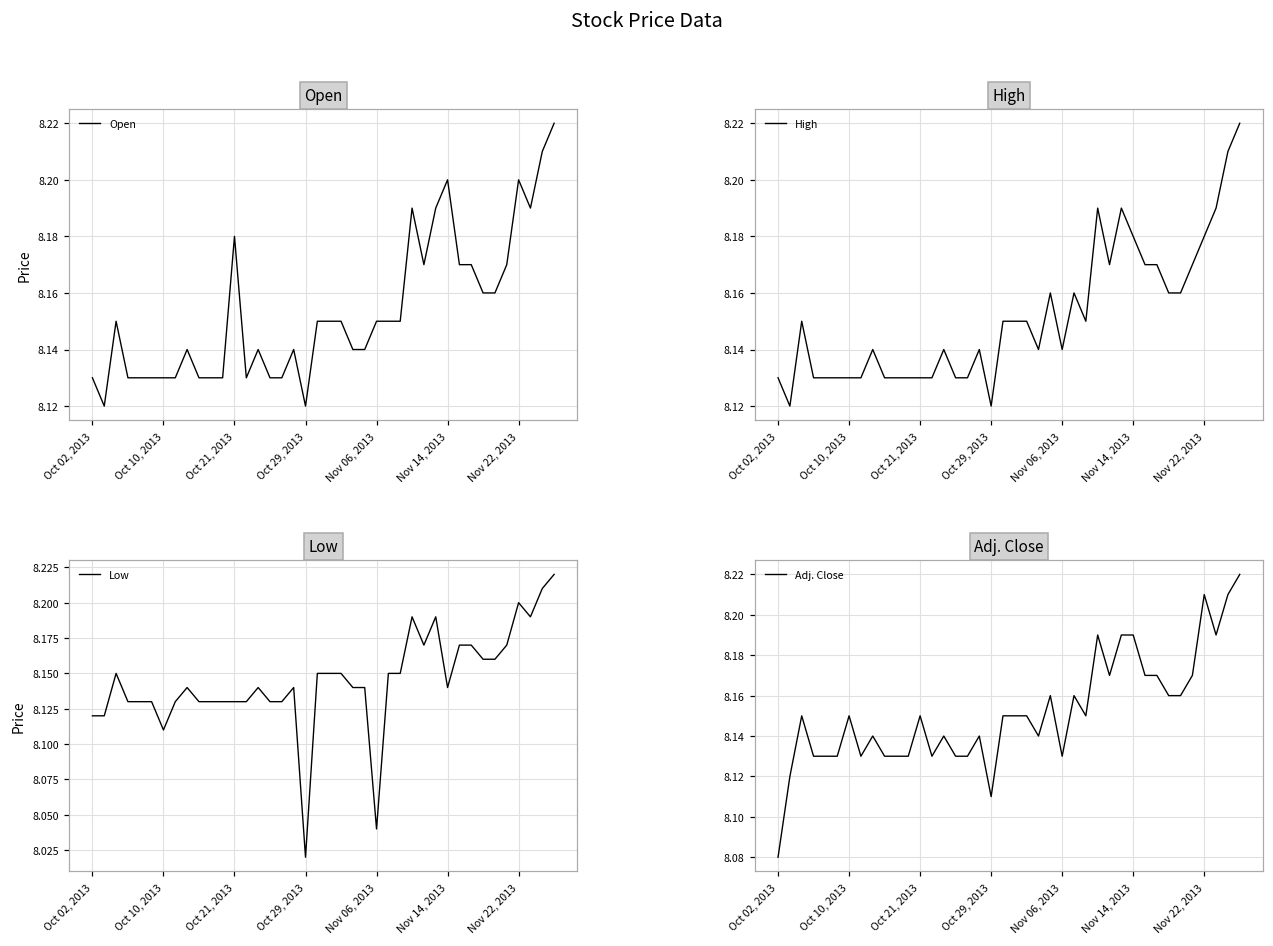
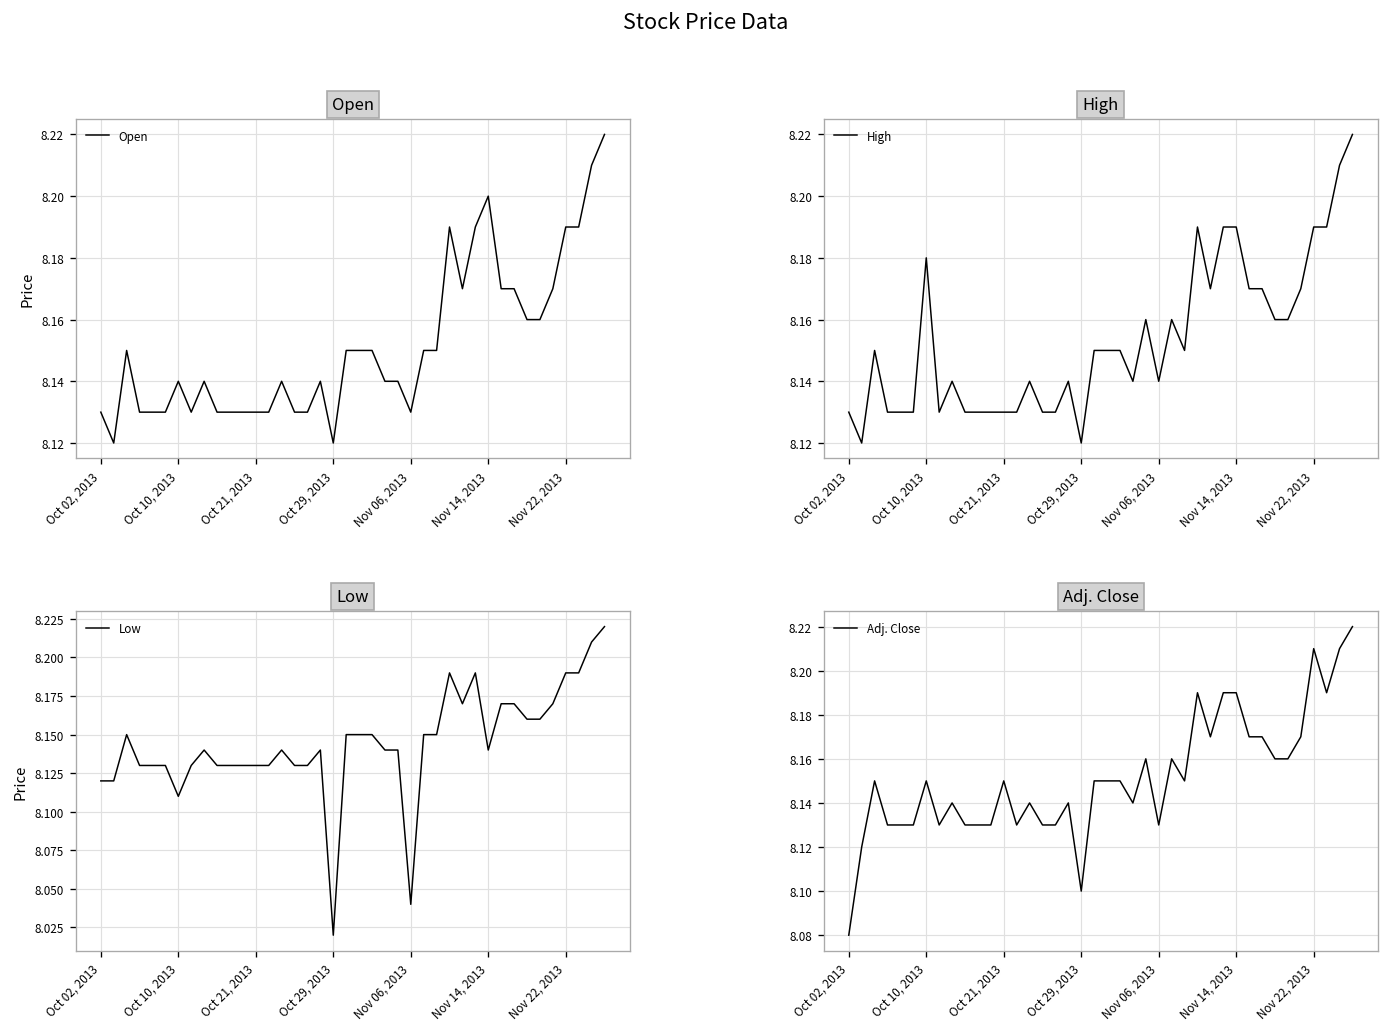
  {
    "Open": {
      "Oct 02, 2013": 8.13,
-     "Oct 10, 2013": 8.13,
-     "Oct 21, 2013": 8.18,
+     "Oct 10, 2013": 8.14,
+     "Oct 21, 2013": 8.13,
      "Oct 29, 2013": 8.12,
-     "Nov 06, 2013": 8.15,
+     "Nov 06, 2013": 8.13,
      "Nov 14, 2013": 8.20,
-     "Nov 22, 2013": 8.20
+     "Nov 22, 2013": 8.19
    },
    "High": {
      "Oct 02, 2013": 8.13,
-     "Oct 10, 2013": 8.13,
+     "Oct 10, 2013": 8.18,
      "Oct 21, 2013": 8.13,
      "Oct 29, 2013": 8.12,
      "Nov 06, 2013": 8.14,
-     "Nov 14, 2013": 8.18,
-     "Nov 22, 2013": 8.18
+     "Nov 14, 2013": 8.19,
+     "Nov 22, 2013": 8.19
    },
    "Low": {
      "Oct 02, 2013": 8.12,
      "Oct 10, 2013": 8.11,
      "Oct 21, 2013": 8.13,
      "Oct 29, 2013": 8.02,
      "Nov 06, 2013": 8.04,
      "Nov 14, 2013": 8.14,
-     "Nov 22, 2013": 8.20
+     "Nov 22, 2013": 8.19
    },
    "Adj. Close": {
      "Oct 02, 2013": 8.08,
      "Oct 10, 2013": 8.15,
      "Oct 21, 2013": 8.15,
-     "Oct 29, 2013": 8.11,
+     "Oct 29, 2013": 8.10,
      "Nov 06, 2013": 8.13,
      "Nov 14, 2013": 8.19,
      "Nov 22, 2013": 8.21
    }
  }
